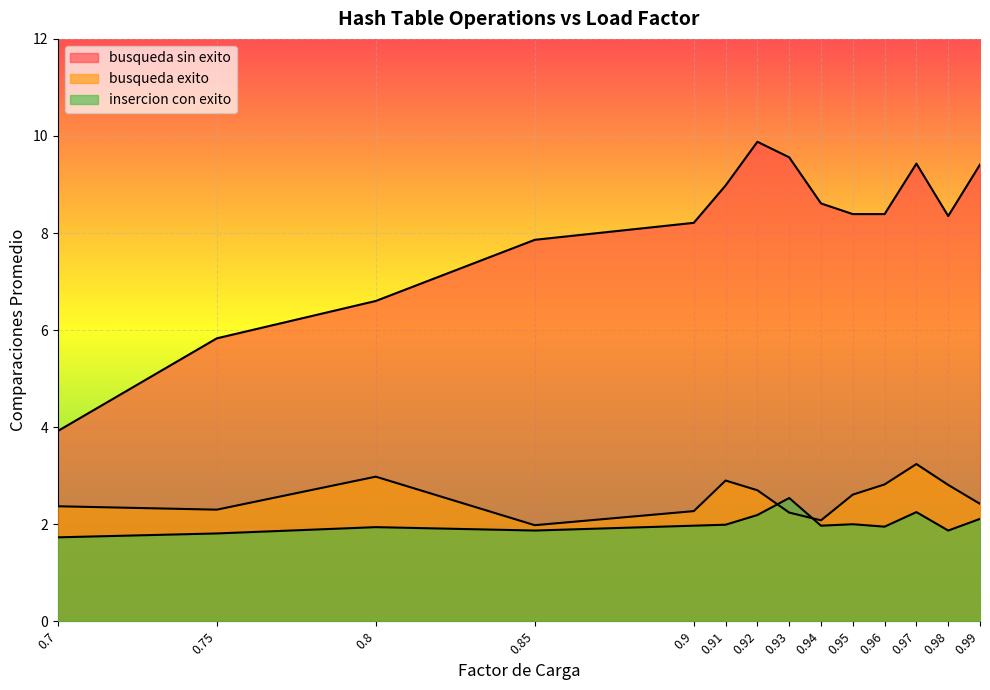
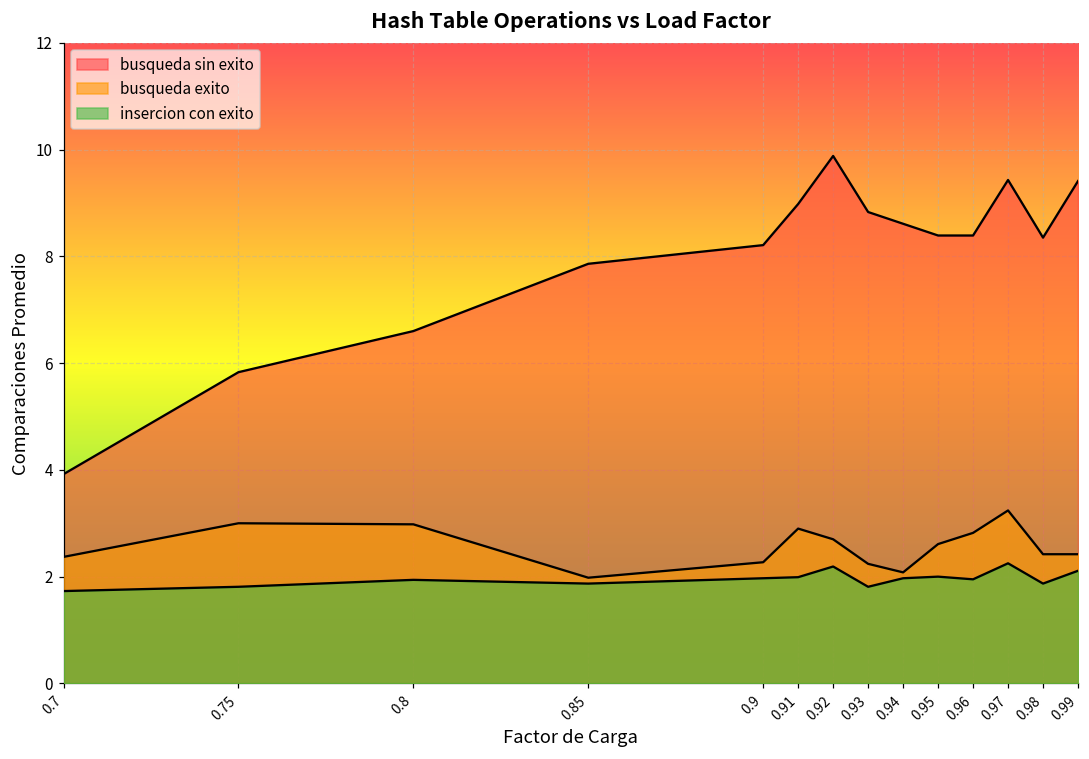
  {
    "busqueda sin exito": {
      "0.7": 3.9,
      "0.75": 5.8,
      "0.8": 6.6,
      "0.85": 7.9,
      "0.9": 8.2,
      "0.91": 9.0,
      "0.92": 9.9,
-     "0.93": 9.6,
+     "0.93": 8.8,
      "0.94": 8.6,
      "0.95": 8.4,
      "0.96": 8.4,
      "0.97": 9.4,
      "0.98": 8.4,
      "0.99": 9.4
    },
    "busqueda exito": {
      "0.7": 2.4,
-     "0.75": 2.3,
+     "0.75": 3.0,
      "0.8": 3.0,
      "0.85": 2.0,
      "0.9": 2.3,
      "0.91": 2.9,
      "0.92": 2.7,
      "0.93": 2.2,
      "0.94": 2.1,
      "0.95": 2.6,
      "0.96": 2.8,
      "0.97": 3.2,
-     "0.98": 2.8,
+     "0.98": 2.4,
      "0.99": 2.4
    },
    "insercion con exito": {
      "0.7": 1.7,
      "0.75": 1.8,
      "0.8": 1.9,
      "0.85": 1.9,
      "0.9": 2.0,
      "0.91": 2.0,
      "0.92": 2.2,
-     "0.93": 2.5,
+     "0.93": 1.8,
      "0.94": 2.0,
      "0.95": 2.0,
      "0.96": 2.0,
      "0.97": 2.3,
      "0.98": 1.9,
      "0.99": 2.1
    }
  }
